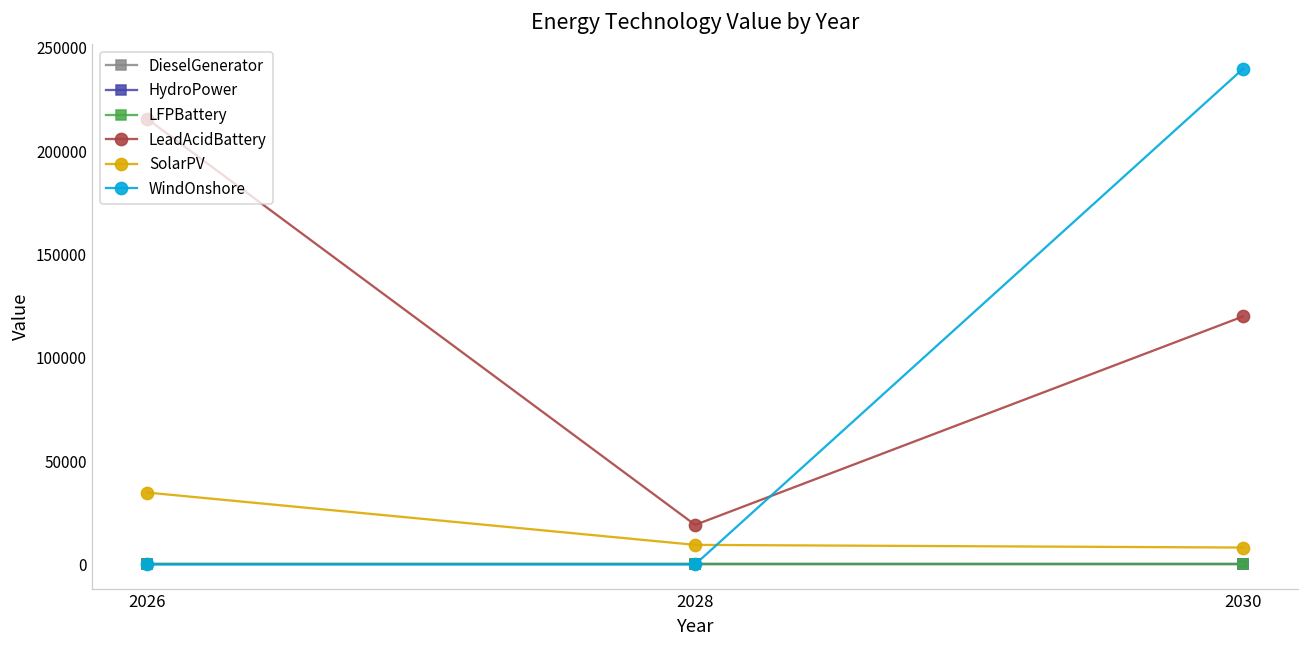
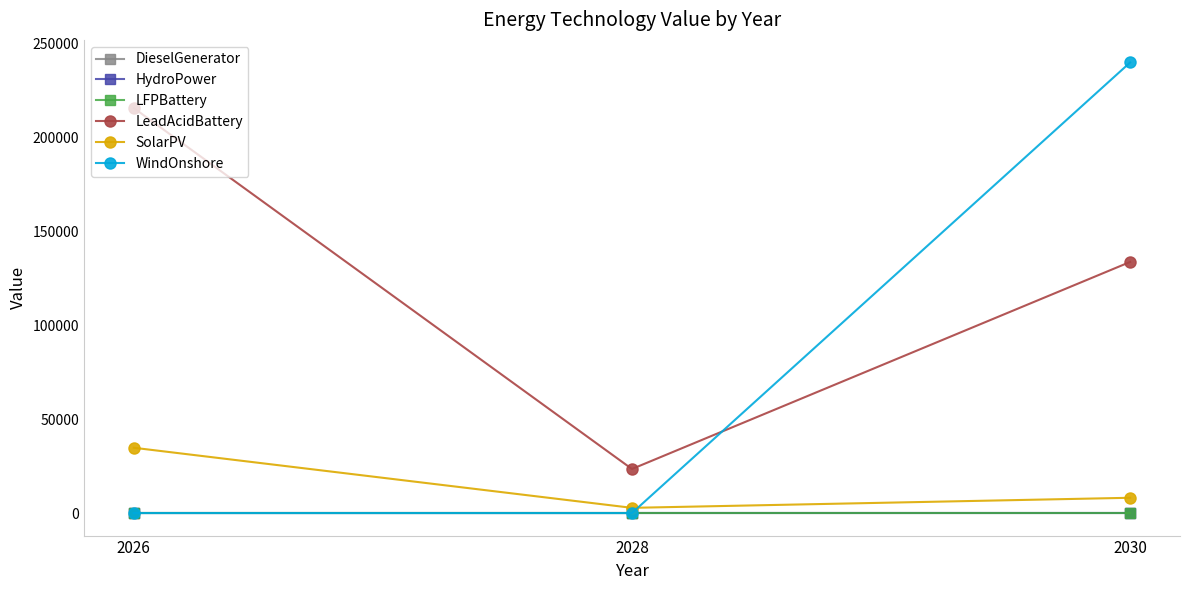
  {
    "LFPBattery": {
      "2030": 0
    },
    "LeadAcidBattery": {
-     "2028": 19000,
-     "2030": 120000
+     "2028": 23000,
+     "2030": 134000
    },
    "SolarPV": {
      "2026": 35000,
-     "2028": 9000,
+     "2028": 3000,
      "2030": 8000
    },
    "WindOnshore": {
      "2030": 240000
    }
  }
